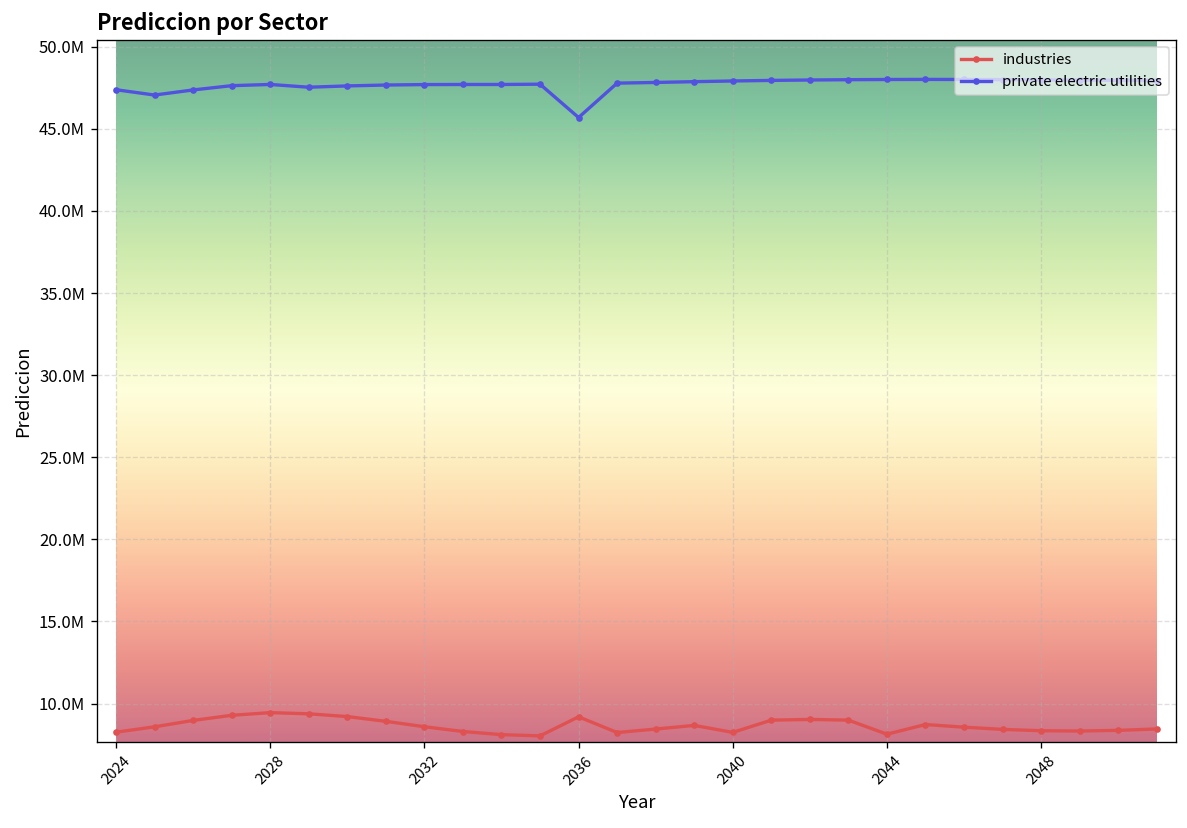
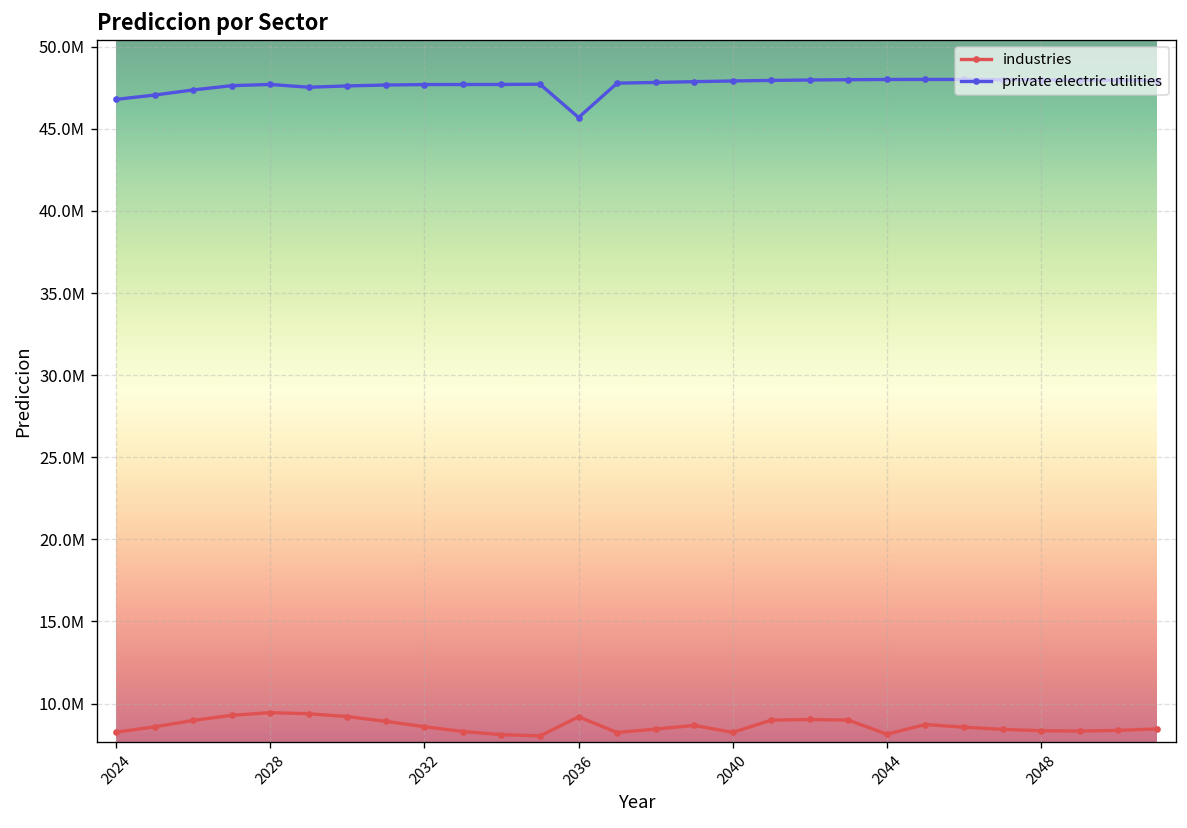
  {
    "industries": {
      "2024": 8300000,
      "2028": 9400000,
      "2032": 8600000,
      "2036": 9200000,
      "2040": 8200000,
      "2044": 8100000,
      "2048": 8300000
    },
    "private electric utilities": {
-     "2024": 47400000,
+     "2024": 46800000,
      "2028": 47700000,
      "2032": 47700000,
      "2036": 45700000,
      "2040": 47900000,
      "2044": 48000000
    }
  }
